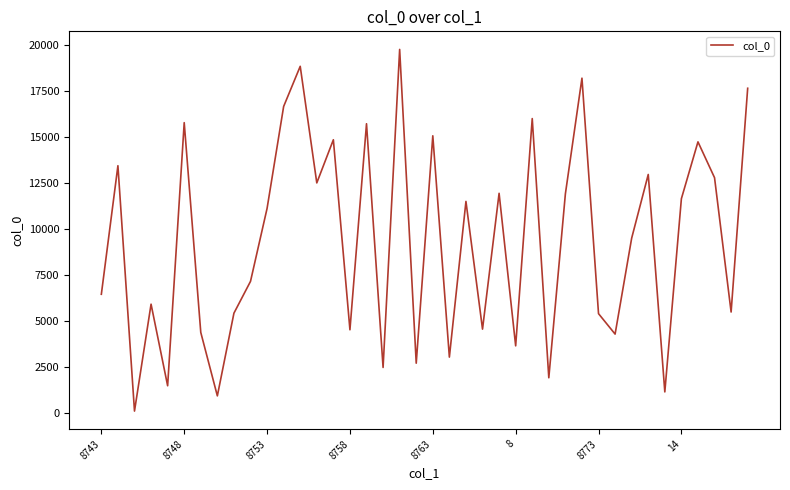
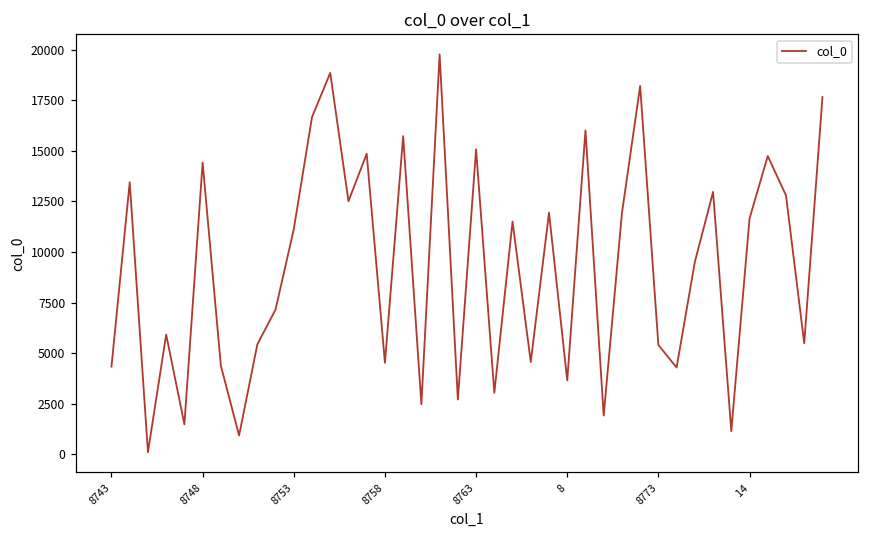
  {
-   "8743": 6500,
-   "8748": 15800,
+   "8743": 4300,
+   "8748": 14400,
    "8753": 11100,
    "8758": 4500,
    "8763": 15100,
    "8773": 5400
  }
